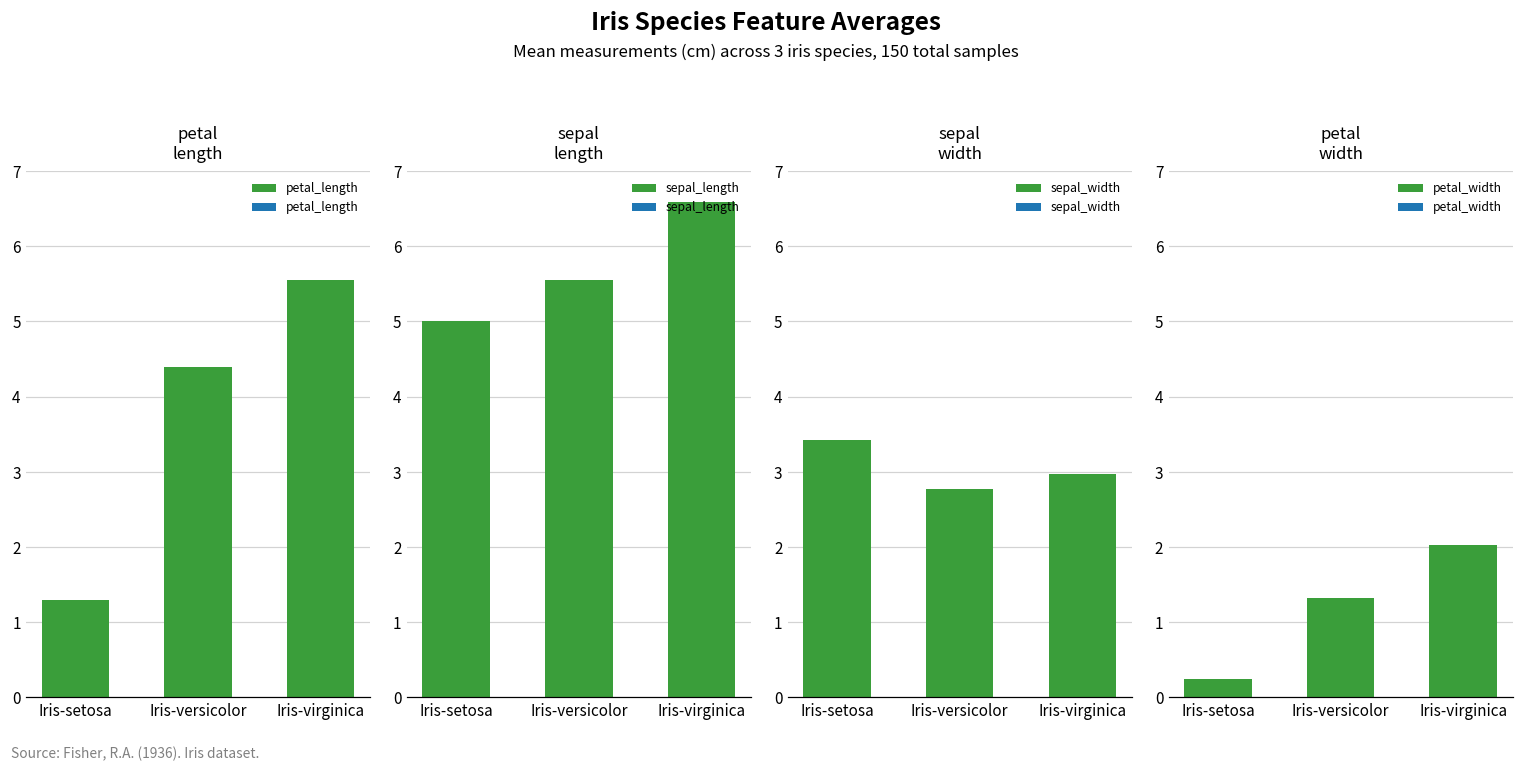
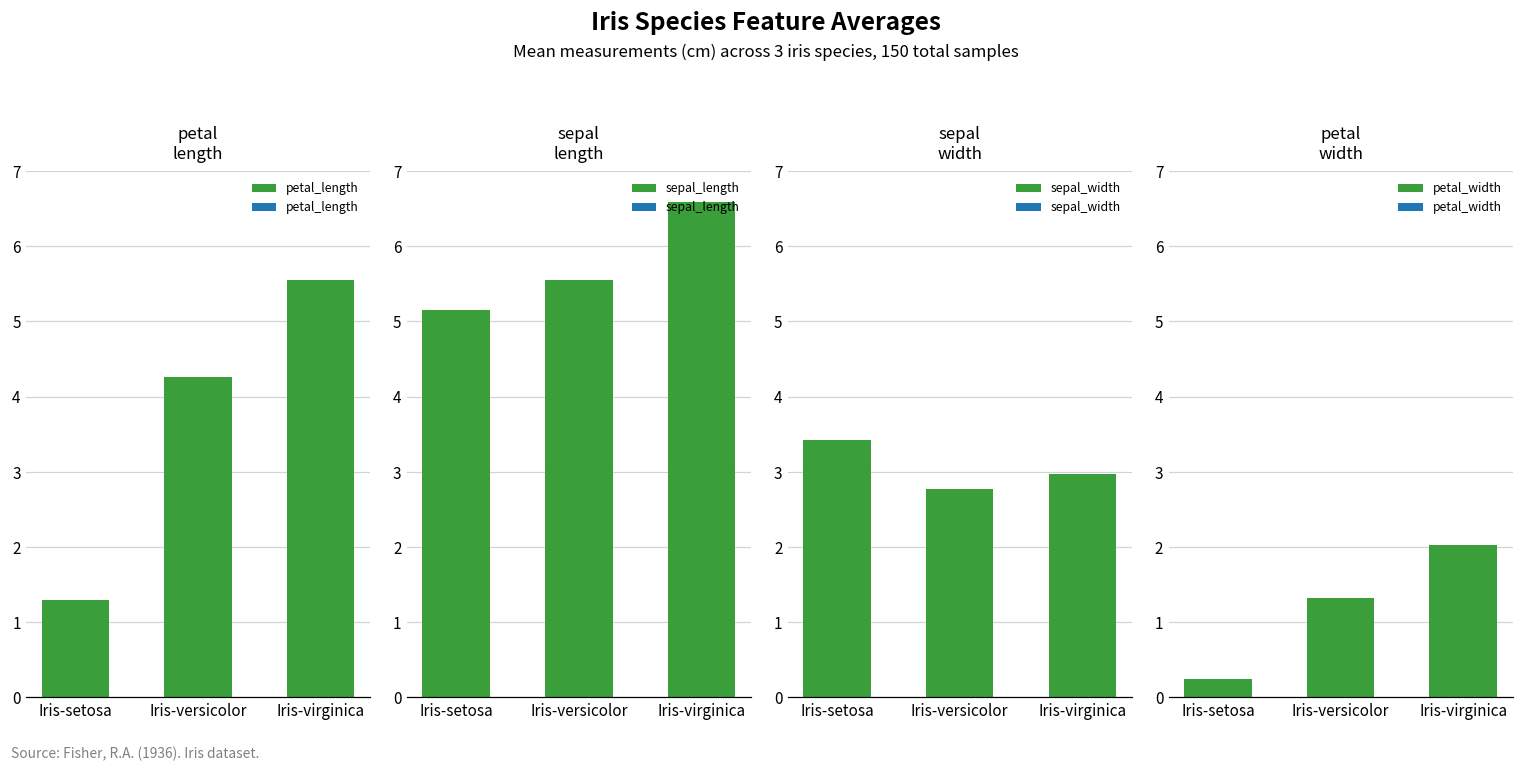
  {
    "petal length": {
      "Iris-setosa": 1.3,
-     "Iris-versicolor": 4.4,
+     "Iris-versicolor": 4.3,
      "Iris-virginica": 5.6
    },
    "sepal length": {
-     "Iris-setosa": 5.0,
+     "Iris-setosa": 5.2,
      "Iris-versicolor": 5.6,
      "Iris-virginica": 6.6
    },
    "sepal width": {
      "Iris-setosa": 3.4,
      "Iris-versicolor": 2.8,
      "Iris-virginica": 3.0
    },
    "petal width": {
      "Iris-setosa": 0.2,
      "Iris-versicolor": 1.3,
      "Iris-virginica": 2.0
    }
  }
